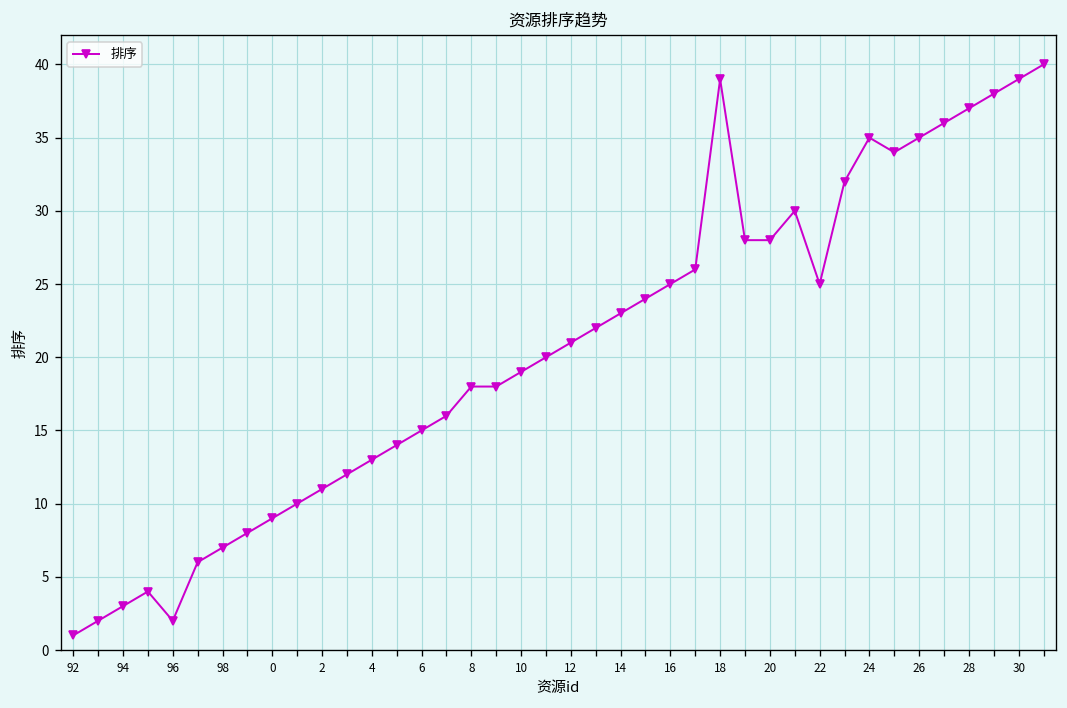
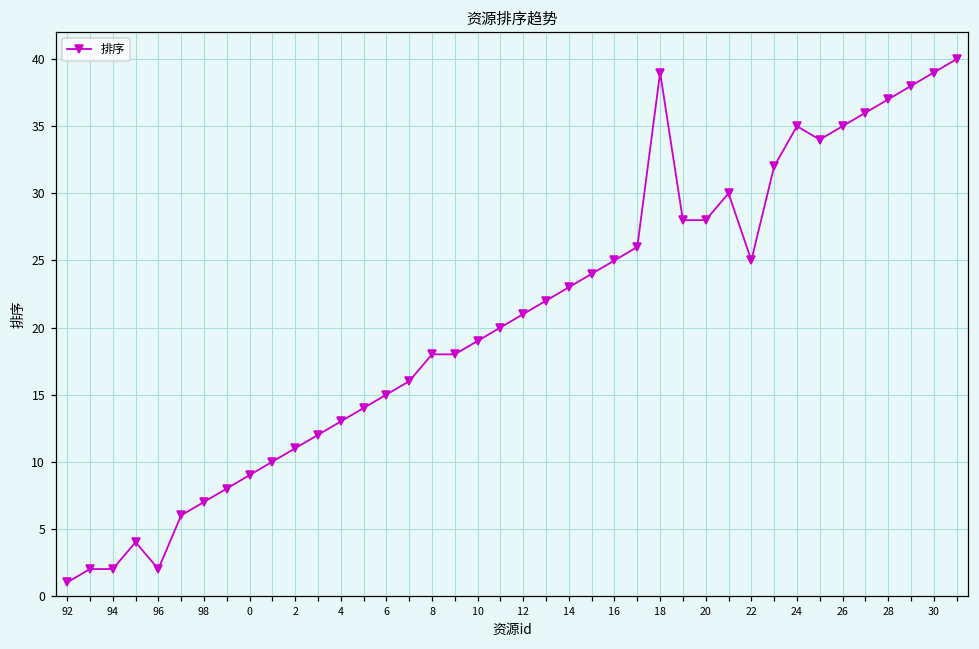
  {
    "92": 1,
-   "94": 3,
+   "94": 2,
    "96": 2,
    "98": 7,
    "0": 9,
    "2": 11,
    "4": 13,
    "6": 15,
    "8": 18,
    "10": 19,
    "12": 21,
    "14": 23,
    "16": 25,
    "18": 39,
    "20": 28,
    "22": 25,
    "24": 35,
    "26": 35,
    "28": 37,
    "30": 39
  }
